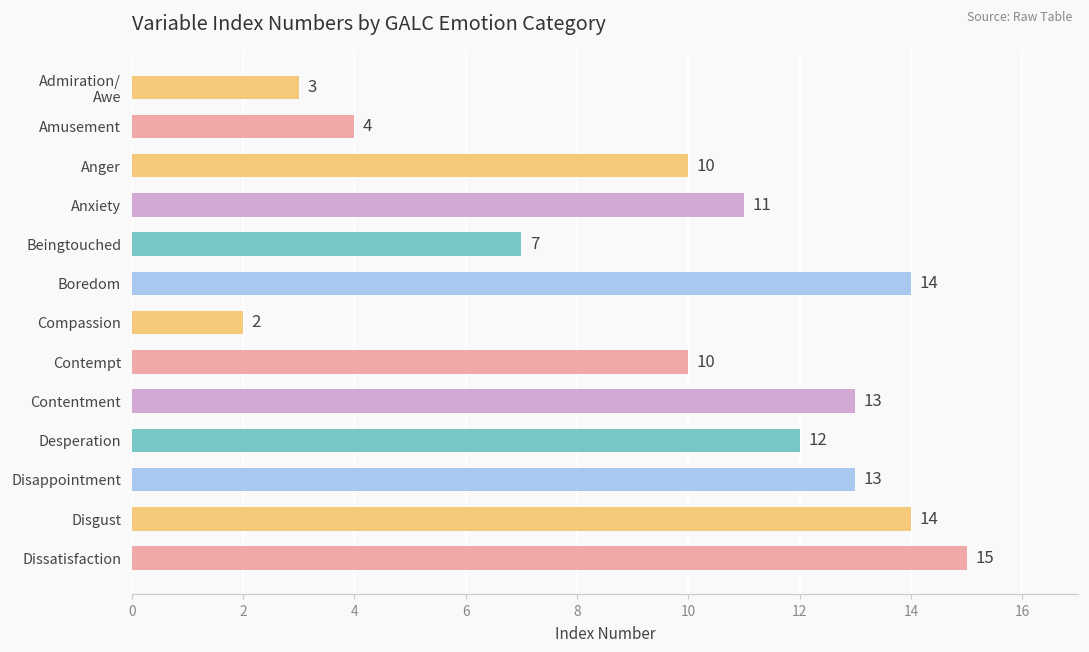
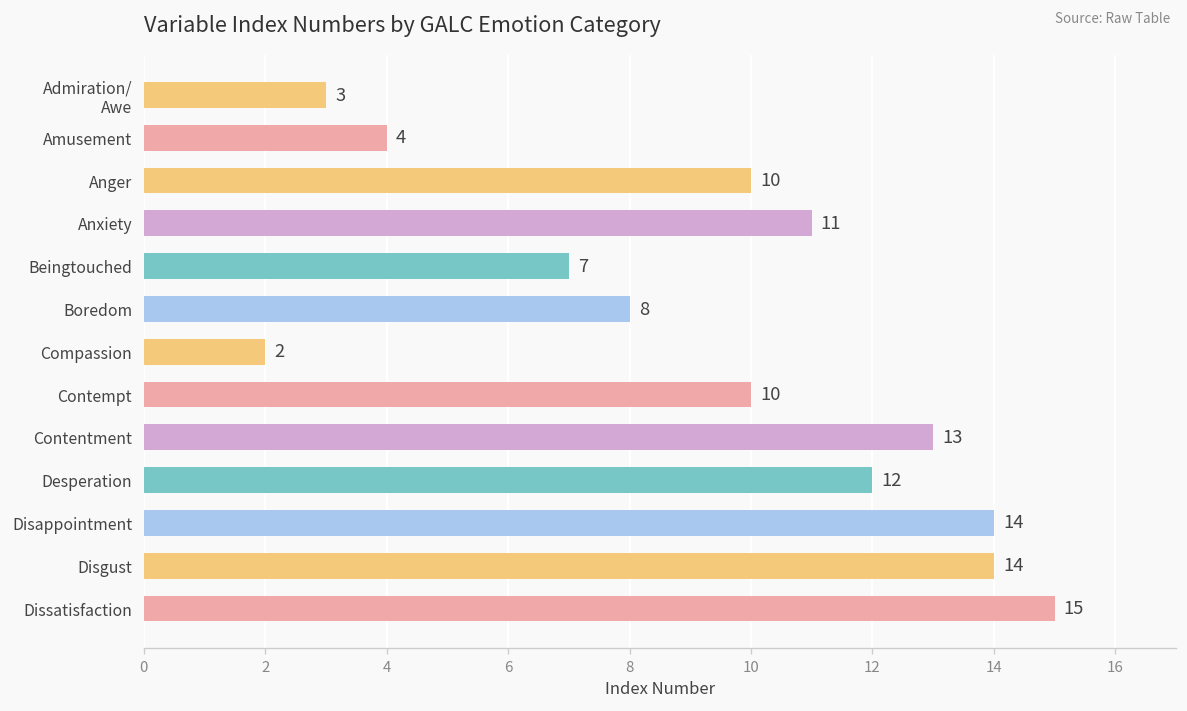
  {
    "Admiration/ Awe": 3,
    "Amusement": 4,
    "Anger": 10,
    "Anxiety": 11,
    "Beingtouched": 7,
-   "Boredom": 14,
+   "Boredom": 8,
    "Compassion": 2,
    "Contempt": 10,
    "Contentment": 13,
    "Desperation": 12,
-   "Disappointment": 13,
+   "Disappointment": 14,
    "Disgust": 14,
    "Dissatisfaction": 15
  }
